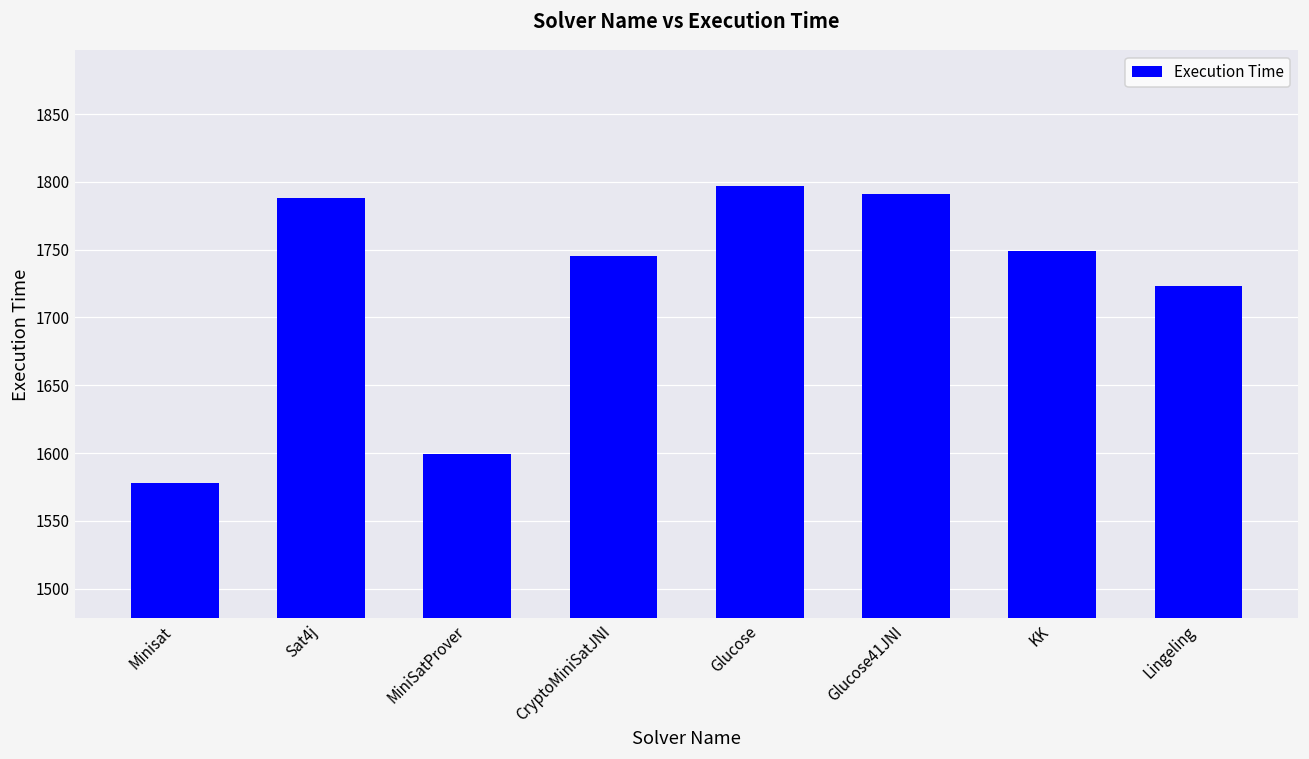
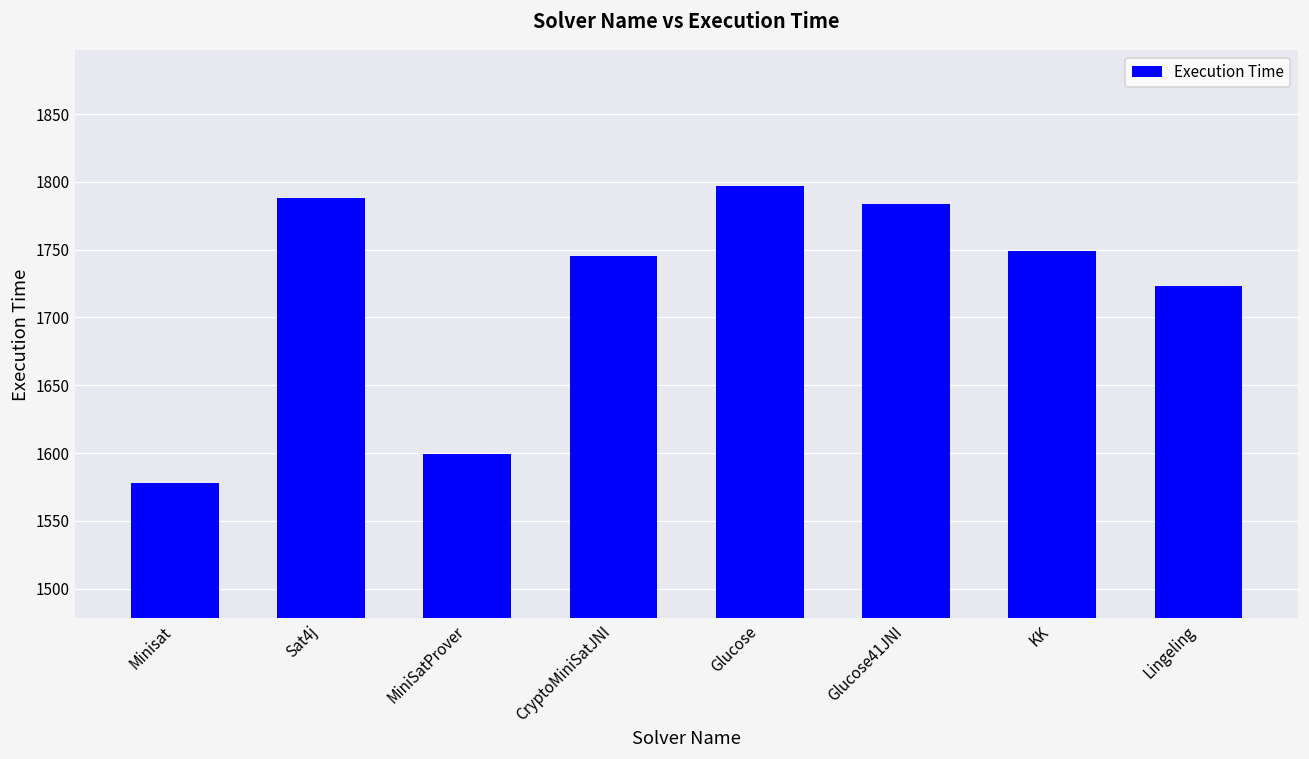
  {
    "Minisat": 1578,
    "Sat4j": 1788,
    "MiniSatProver": 1599,
    "CryptoMiniSatJNI": 1745,
    "Glucose": 1797,
-   "Glucose41JNI": 1791,
+   "Glucose41JNI": 1784,
    "KK": 1749,
    "Lingeling": 1723
  }
